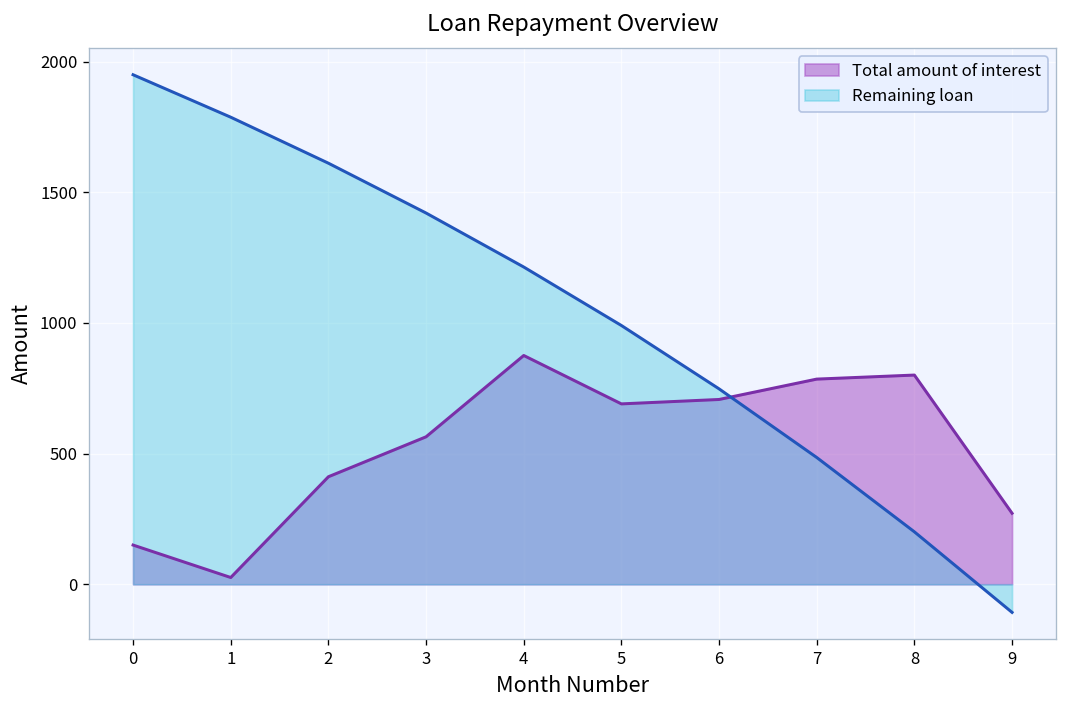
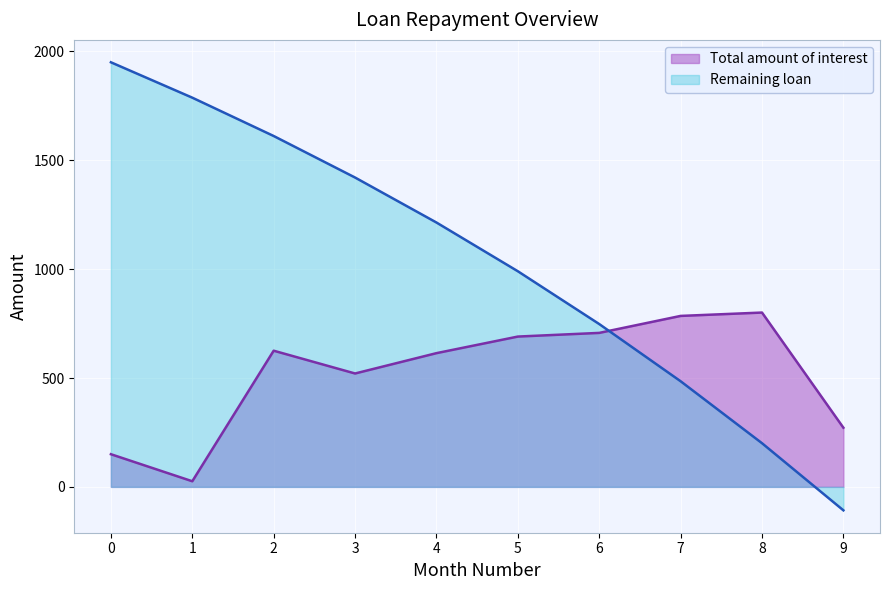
  {
    "Total amount of interest": {
      "0": 150,
      "1": 30,
-     "2": 410,
-     "3": 560,
-     "4": 880,
+     "2": 630,
+     "3": 520,
+     "4": 610,
      "5": 690,
      "6": 710,
      "7": 790,
      "8": 800,
      "9": 270
    }
  }
